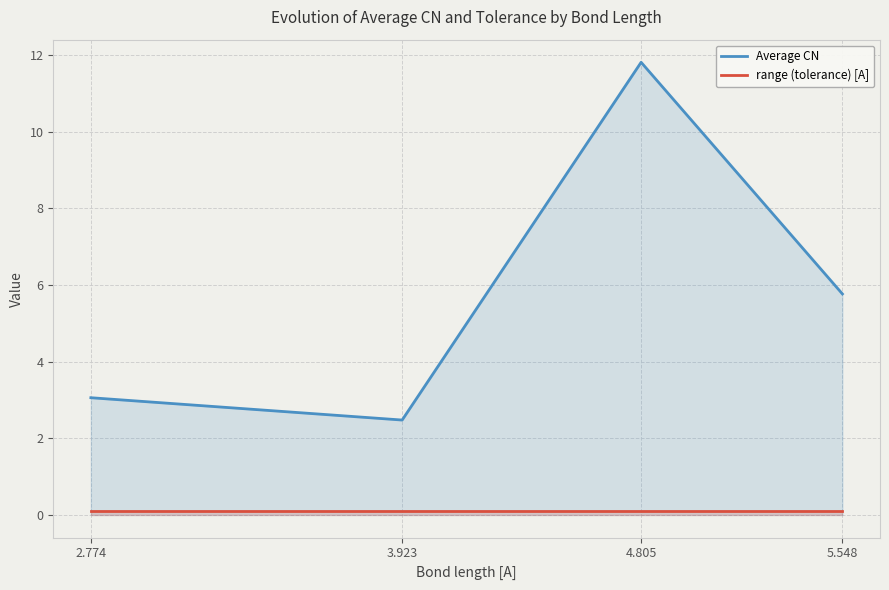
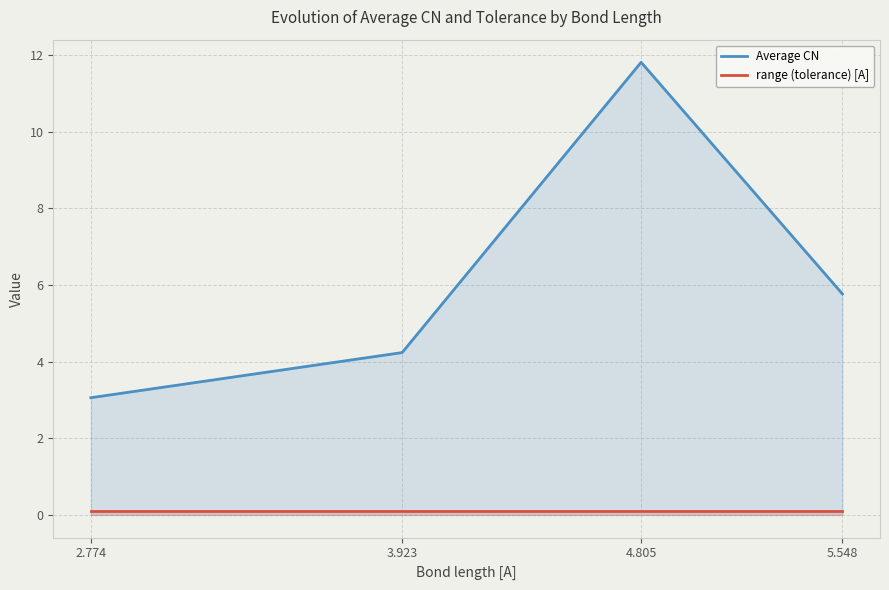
  {
    "Average CN": {
      "2.774": 3.1,
-     "3.923": 2.5,
+     "3.923": 4.2,
      "4.805": 11.8,
      "5.548": 5.8
    },
    "range (tolerance) [A]": {
      "2.774": 0.1,
      "3.923": 0.1,
      "4.805": 0.1,
      "5.548": 0.1
    }
  }
